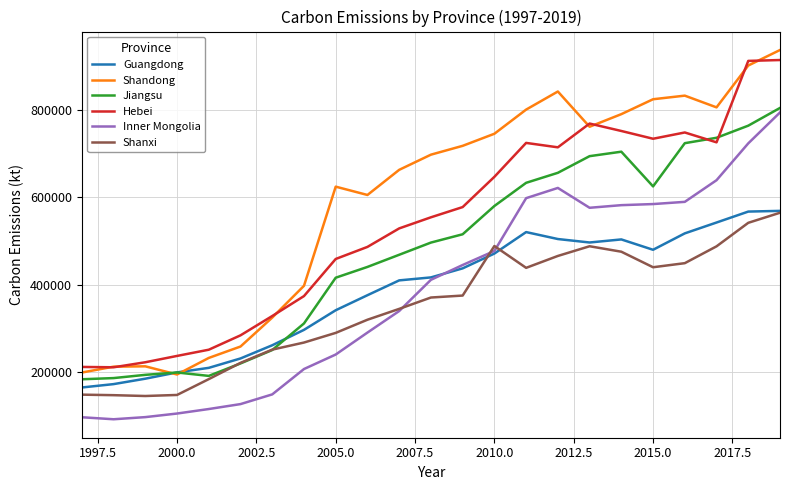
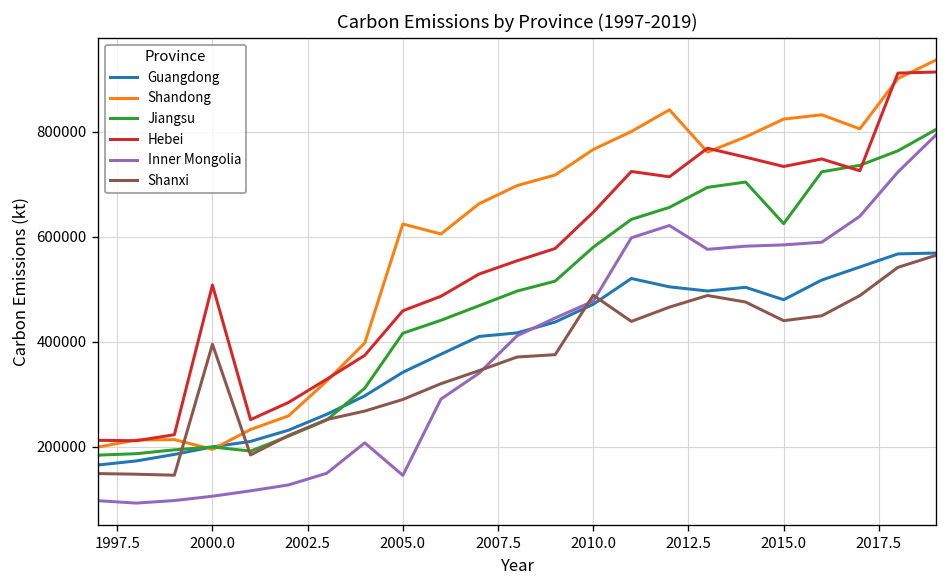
  {
    "Guangdong": {
      "2005.0": 340000,
      "2015.0": 480000
    },
    "Shandong": {
      "2005.0": 620000,
-     "2010.0": 750000,
+     "2010.0": 770000,
      "2015.0": 820000
    },
    "Jiangsu": {
      "2005.0": 420000,
      "2010.0": 580000,
      "2015.0": 630000
    },
    "Hebei": {
-     "2000.0": 240000,
+     "2000.0": 510000,
      "2005.0": 460000,
      "2010.0": 650000,
      "2015.0": 730000
    },
    "Inner Mongolia": {
      "2000.0": 110000,
-     "2005.0": 240000,
+     "2005.0": 150000,
      "2015.0": 580000
    },
    "Shanxi": {
-     "2000.0": 150000,
+     "2000.0": 400000,
      "2005.0": 290000,
      "2010.0": 490000,
      "2015.0": 440000
    }
  }
